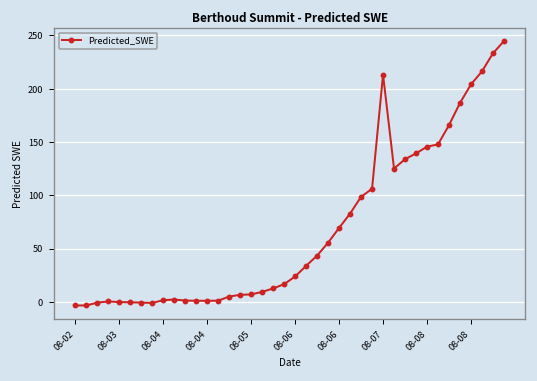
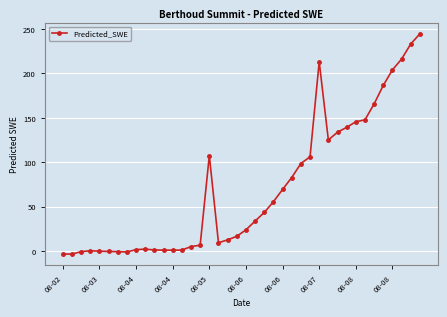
  {
    "08-02": 0,
    "08-03": 0,
-   "08-05": 10,
+   "08-05": 110,
    "08-07": 210
  }
